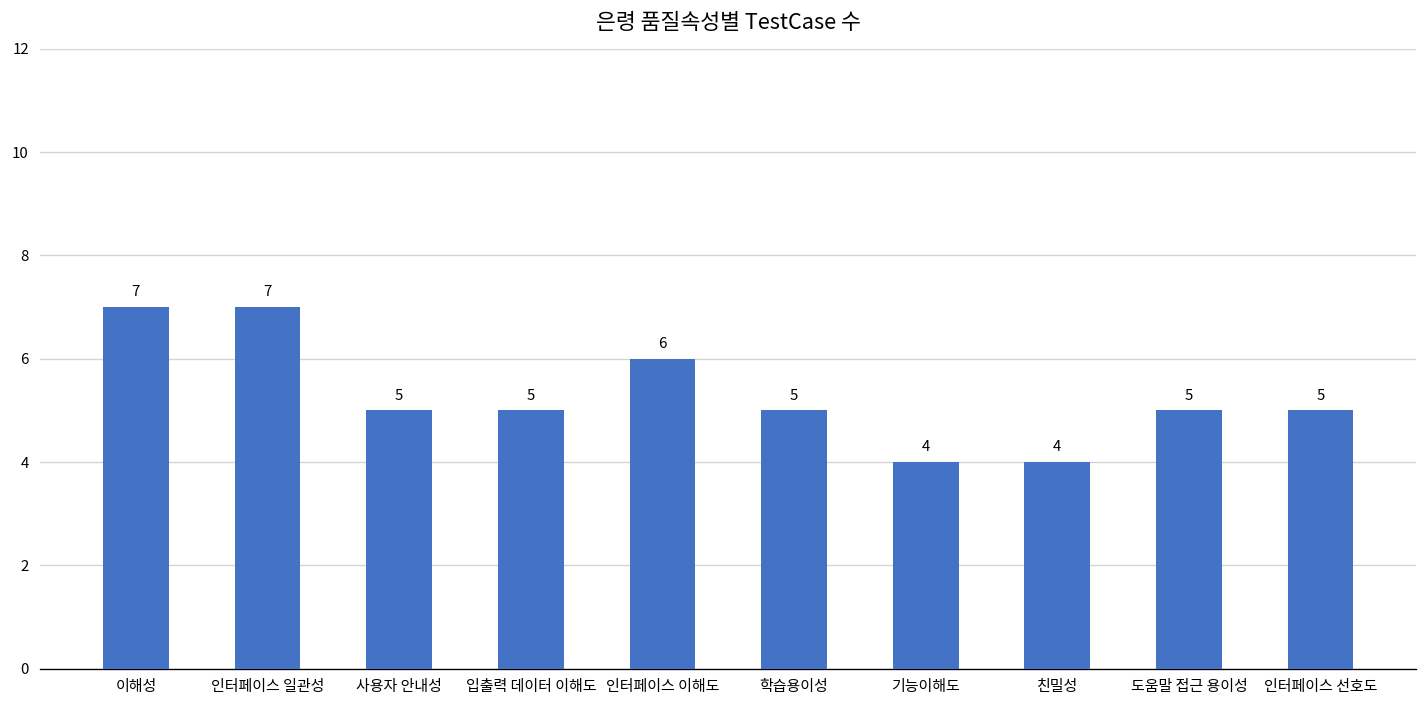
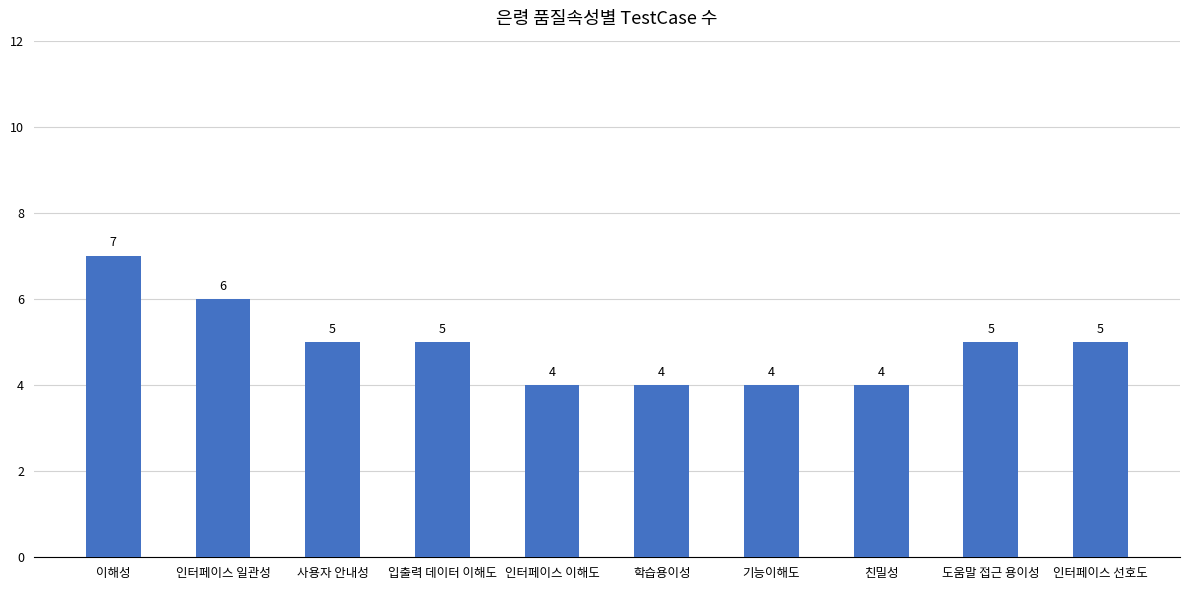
  {
    "이해성": 7,
-   "인터페이스 일관성": 7,
+   "인터페이스 일관성": 6,
    "사용자 안내성": 5,
    "입출력 데이터 이해도": 5,
-   "인터페이스 이해도": 6,
-   "학습용이성": 5,
+   "인터페이스 이해도": 4,
+   "학습용이성": 4,
    "기능이해도": 4,
    "친밀성": 4,
    "도움말 접근 용이성": 5,
    "인터페이스 선호도": 5
  }
